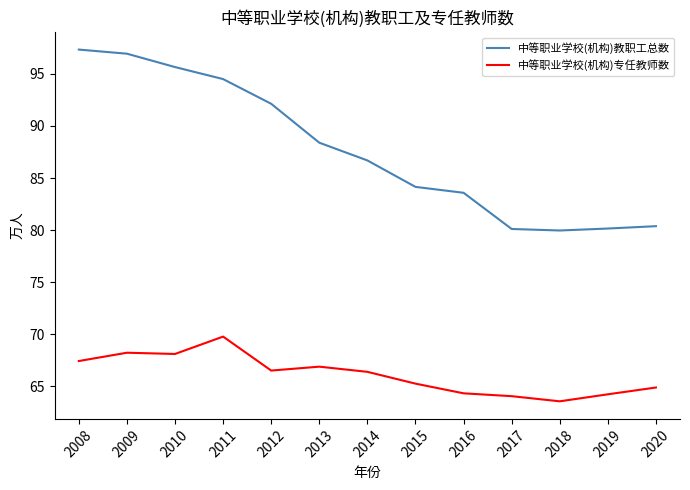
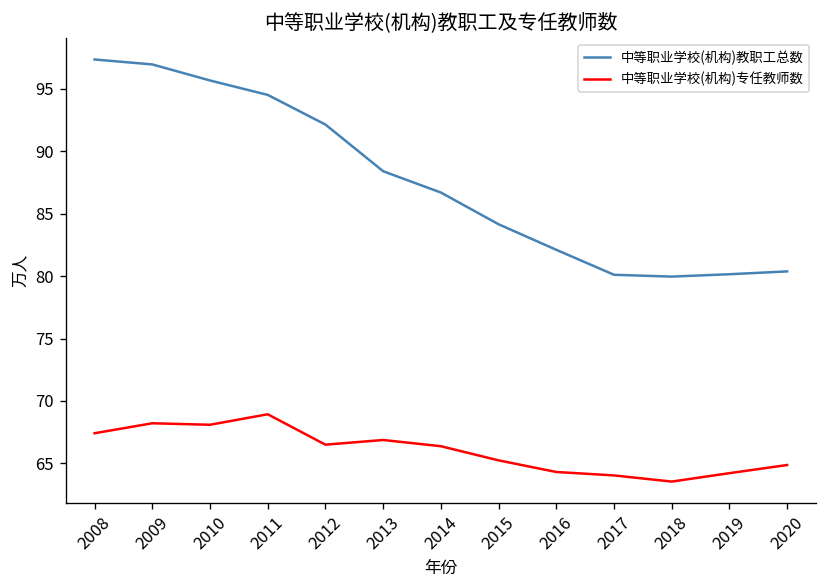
  {
    "中等职业学校(机构)教职工总数": {
      "2008": 97.3,
      "2009": 96.9,
      "2010": 95.7,
      "2011": 94.5,
      "2012": 92.1,
      "2013": 88.4,
      "2014": 86.7,
      "2015": 84.1,
-     "2016": 83.6,
+     "2016": 82.1,
      "2017": 80.1,
      "2018": 80.0,
      "2019": 80.1,
      "2020": 80.4
    },
    "中等职业学校(机构)专任教师数": {
      "2008": 67.4,
      "2009": 68.2,
      "2010": 68.1,
-     "2011": 69.8,
+     "2011": 68.9,
      "2012": 66.5,
      "2013": 66.9,
      "2014": 66.4,
      "2015": 65.2,
      "2016": 64.3,
      "2017": 64.0,
      "2018": 63.5,
      "2019": 64.2,
      "2020": 64.9
    }
  }
